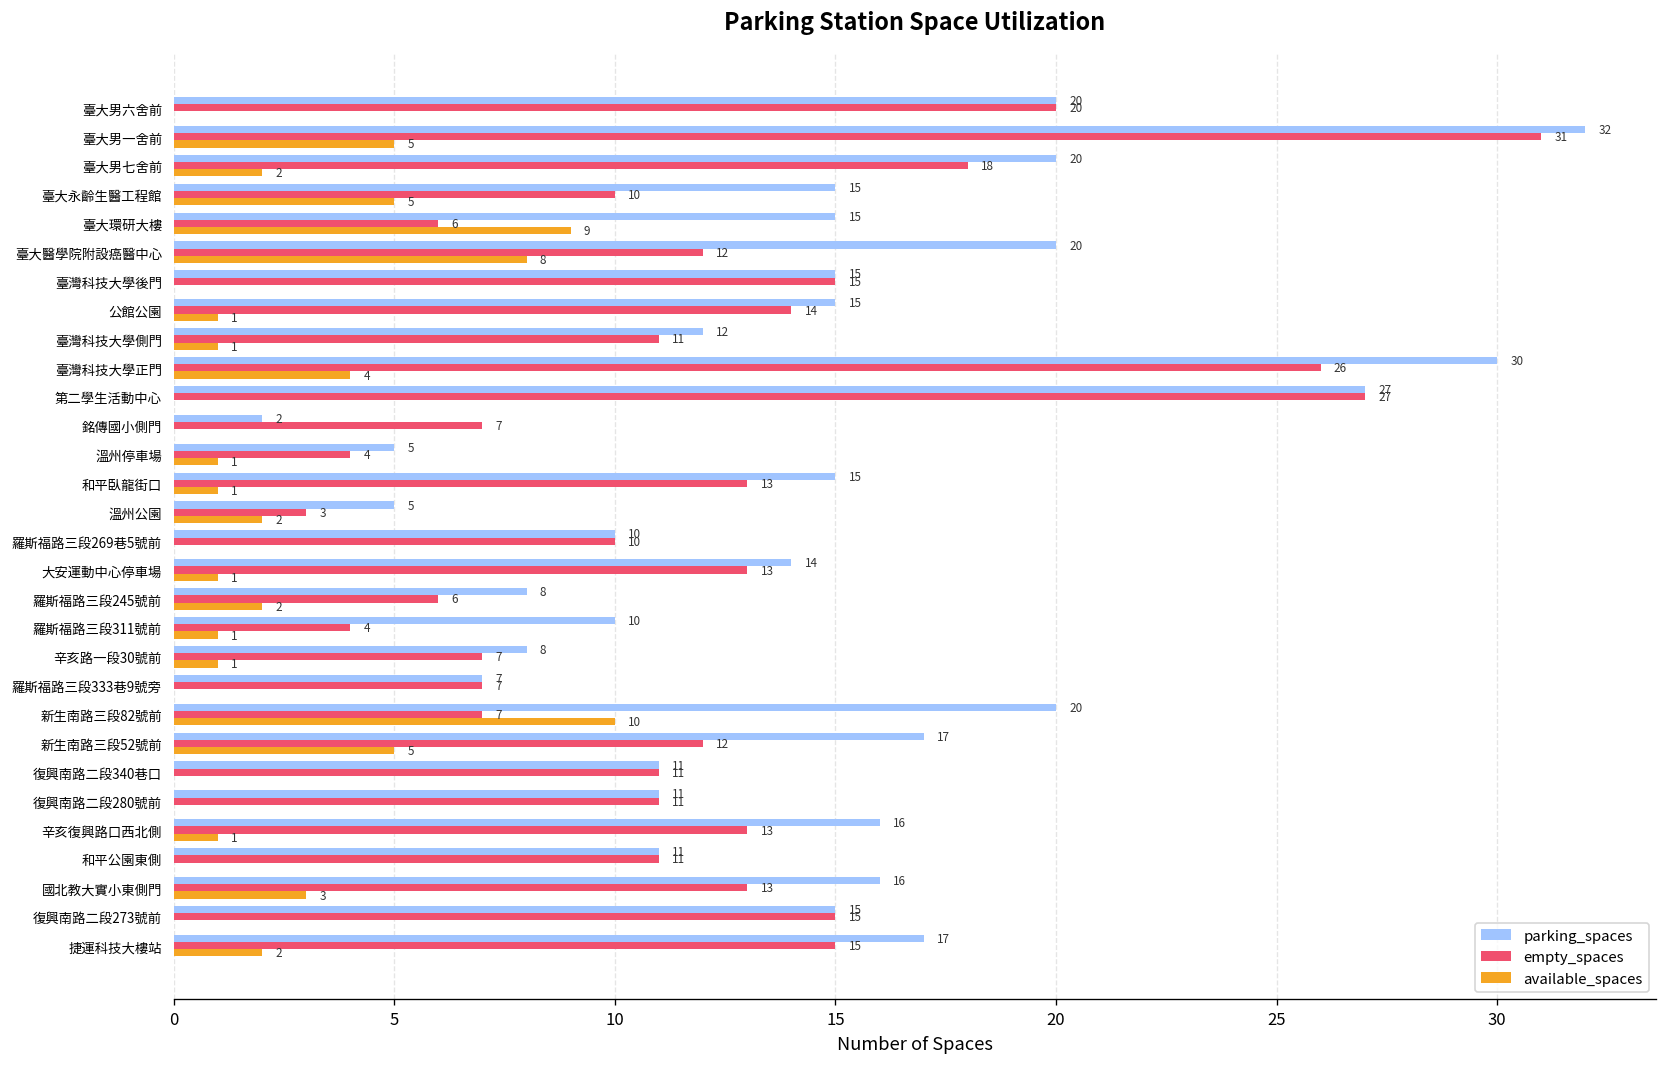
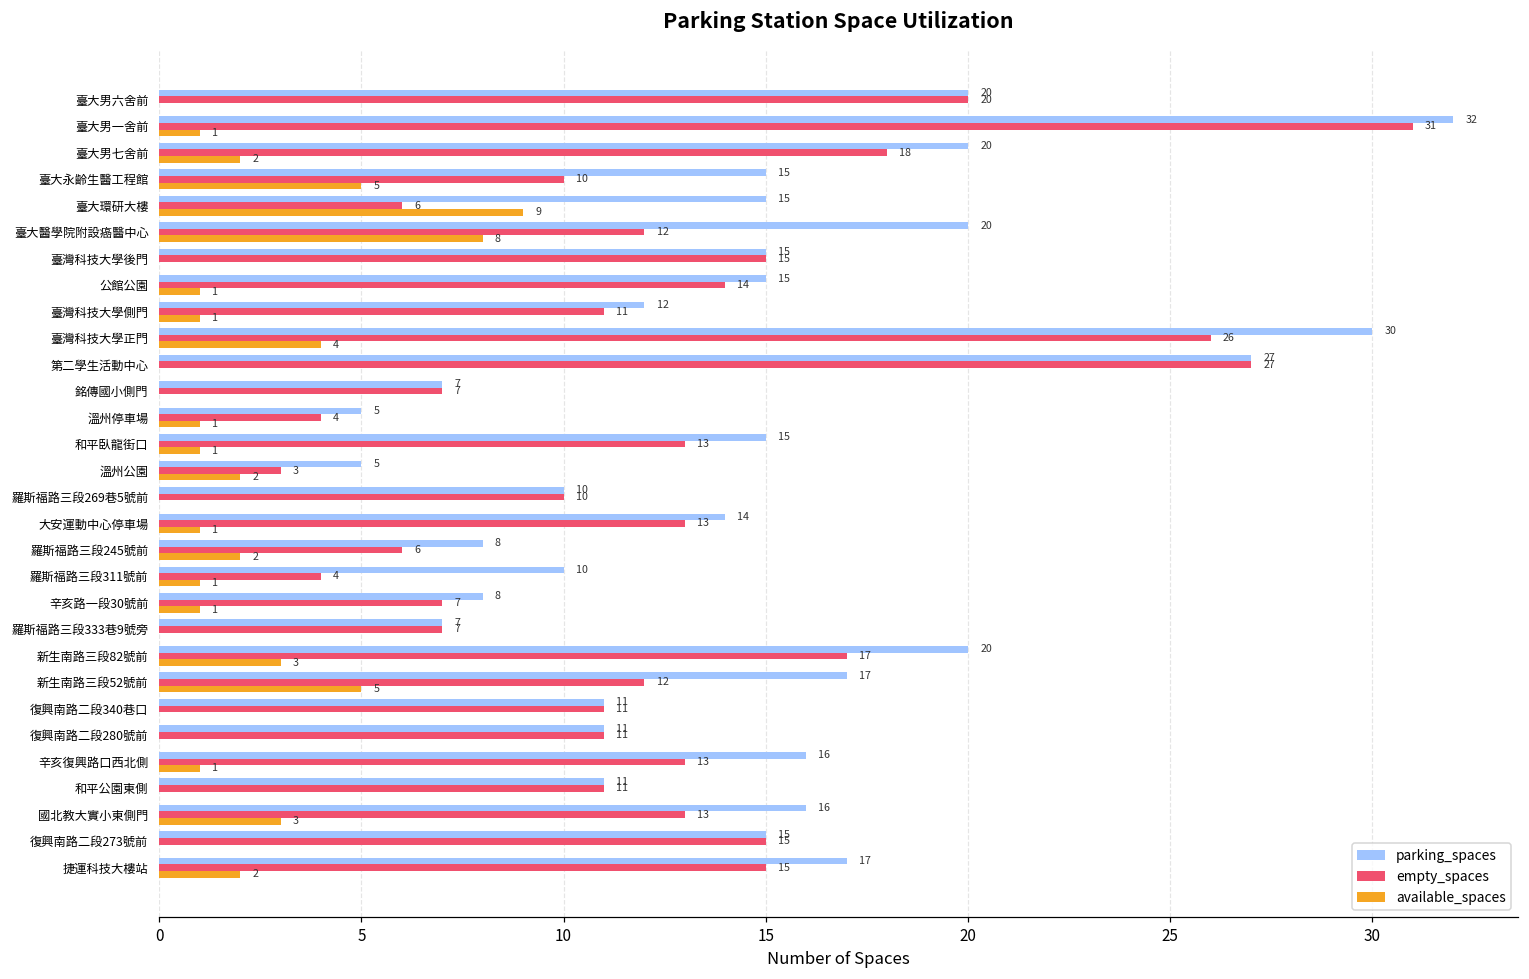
  {
    "parking_spaces": {
      "臺大男一舍前": 32,
      "臺大男七舍前": 20,
      "臺大永齡生醫工程館": 15,
      "臺大環研大樓": 15,
      "臺大醫學院附設癌醫中心": 20,
      "公館公園": 15,
      "臺灣科技大學側門": 12,
      "臺灣科技大學正門": 30,
-     "銘傳國小側門": 2,
+     "銘傳國小側門": 7,
      "溫州停車場": 5,
      "和平臥龍街口": 15,
      "溫州公園": 5,
      "大安運動中心停車場": 14,
      "羅斯福路三段245號前": 8,
      "羅斯福路三段311號前": 10,
      "辛亥路一段30號前": 8,
      "新生南路三段82號前": 20,
      "新生南路三段52號前": 17,
      "辛亥復興路口西北側": 16,
      "國北教大實小東側門": 16,
      "捷運科技大樓站": 17
    },
    "empty_spaces": {
      "臺大男一舍前": 31,
      "臺大男七舍前": 18,
      "臺大永齡生醫工程館": 10,
      "臺大環研大樓": 6,
      "臺大醫學院附設癌醫中心": 12,
      "公館公園": 14,
      "臺灣科技大學側門": 11,
      "臺灣科技大學正門": 26,
      "溫州停車場": 4,
      "和平臥龍街口": 13,
      "溫州公園": 3,
      "大安運動中心停車場": 13,
      "羅斯福路三段245號前": 6,
      "羅斯福路三段311號前": 4,
      "辛亥路一段30號前": 7,
-     "新生南路三段82號前": 7,
+     "新生南路三段82號前": 17,
      "新生南路三段52號前": 12,
      "辛亥復興路口西北側": 13,
      "國北教大實小東側門": 13,
      "捷運科技大樓站": 15
    },
    "available_spaces": {
-     "臺大男一舍前": 5,
+     "臺大男一舍前": 1,
      "臺大男七舍前": 2,
      "臺大永齡生醫工程館": 5,
      "臺大環研大樓": 9,
      "臺大醫學院附設癌醫中心": 8,
      "公館公園": 1,
      "臺灣科技大學側門": 1,
      "臺灣科技大學正門": 4,
      "溫州停車場": 1,
      "和平臥龍街口": 1,
      "溫州公園": 2,
      "大安運動中心停車場": 1,
      "羅斯福路三段245號前": 2,
      "羅斯福路三段311號前": 1,
      "辛亥路一段30號前": 1,
-     "新生南路三段82號前": 10,
+     "新生南路三段82號前": 3,
      "新生南路三段52號前": 5,
      "辛亥復興路口西北側": 1,
      "國北教大實小東側門": 3,
      "捷運科技大樓站": 2
    }
  }
